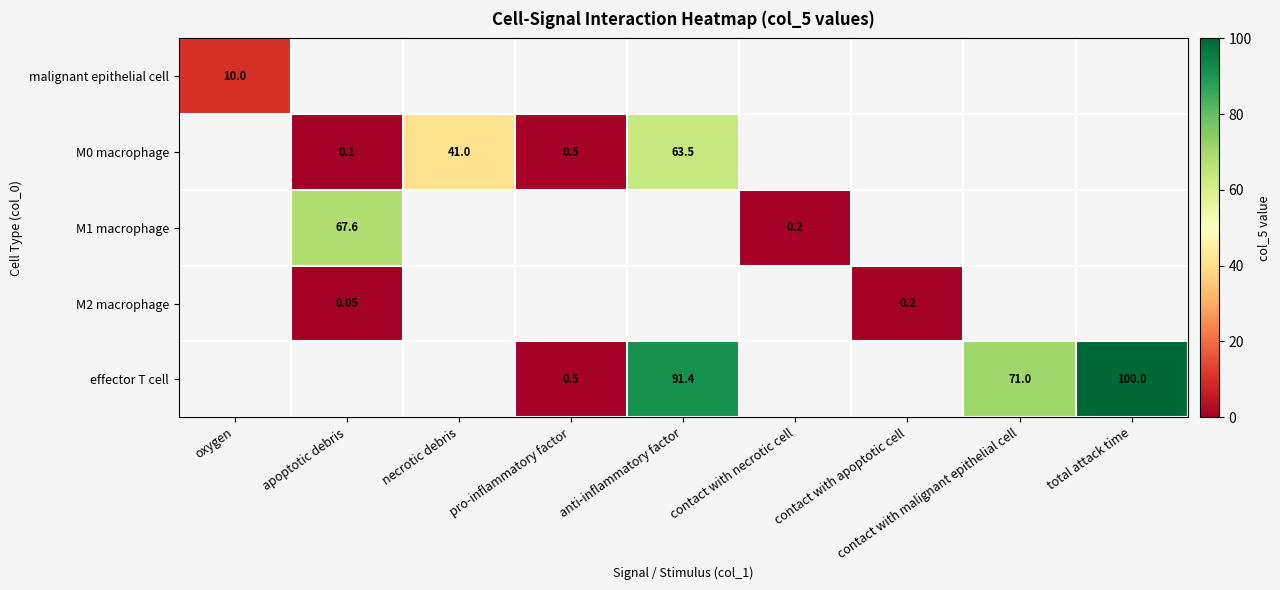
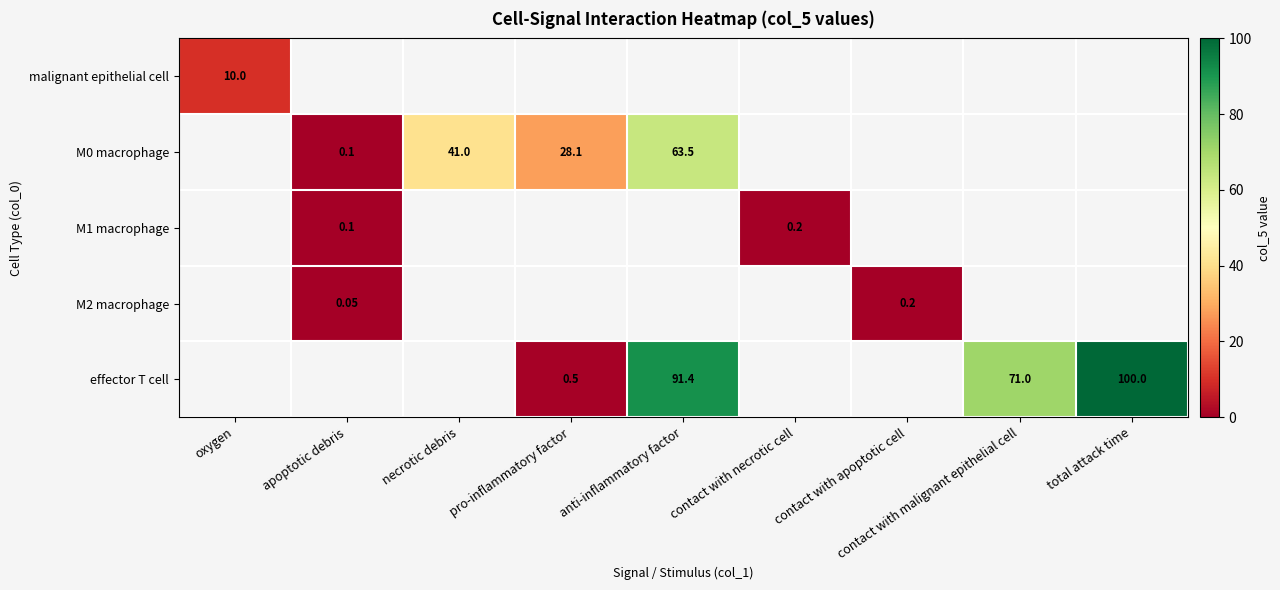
  {
    "malignant epithelial cell": {
      "oxygen": 10.0
    },
    "M0 macrophage": {
      "apoptotic debris": 0.1,
      "necrotic debris": 41.0,
-     "pro-inflammatory factor": 0.5,
+     "pro-inflammatory factor": 28.1,
      "anti-inflammatory factor": 63.5
    },
    "M1 macrophage": {
-     "apoptotic debris": 67.6,
+     "apoptotic debris": 0.1,
      "contact with necrotic cell": 0.2
    },
    "M2 macrophage": {
      "apoptotic debris": 0.05,
      "contact with apoptotic cell": 0.2
    },
    "effector T cell": {
      "pro-inflammatory factor": 0.5,
      "anti-inflammatory factor": 91.4,
      "contact with malignant epithelial cell": 71.0,
      "total attack time": 100.0
    }
  }
